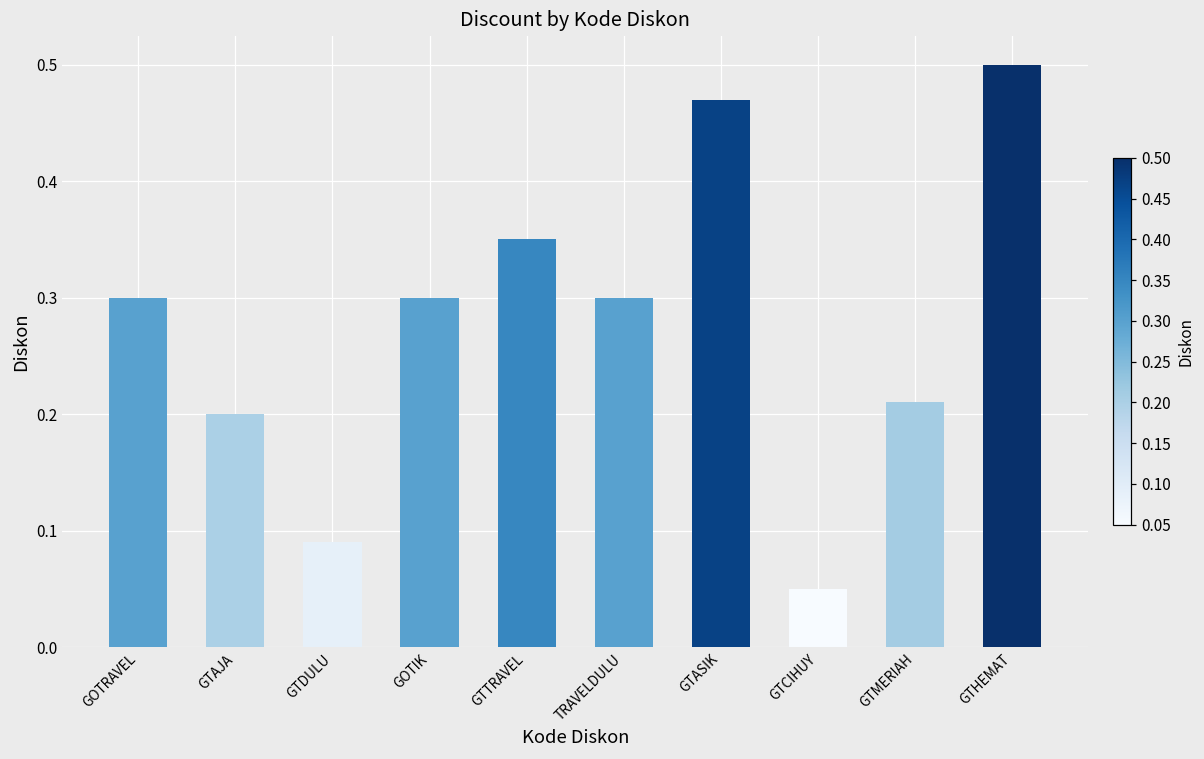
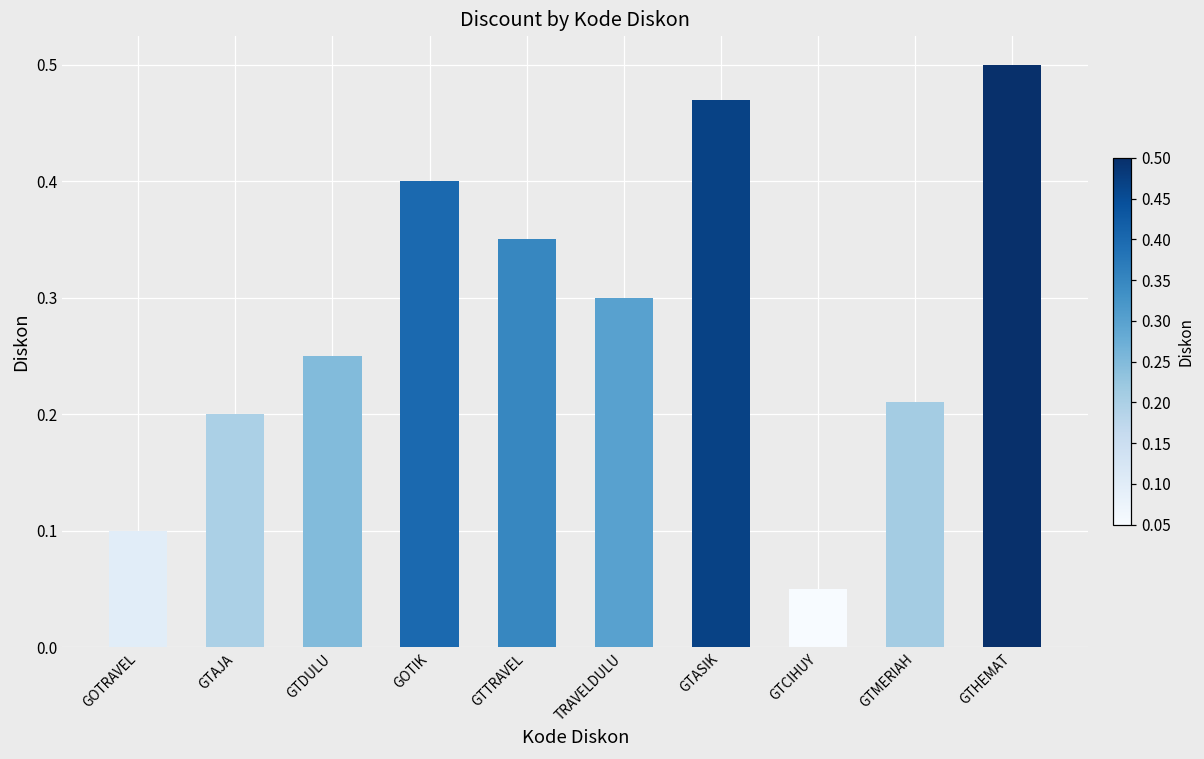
  {
-   "GOTRAVEL": 0.3,
+   "GOTRAVEL": 0.1,
    "GTAJA": 0.20,
-   "GTDULU": 0.09,
-   "GOTIK": 0.3,
+   "GTDULU": 0.25,
+   "GOTIK": 0.4,
    "GTTRAVEL": 0.35,
    "TRAVELDULU": 0.30,
    "GTASIK": 0.47,
    "GTCIHUY": 0.05,
    "GTMERIAH": 0.21,
    "GTHEMAT": 0.50
  }
